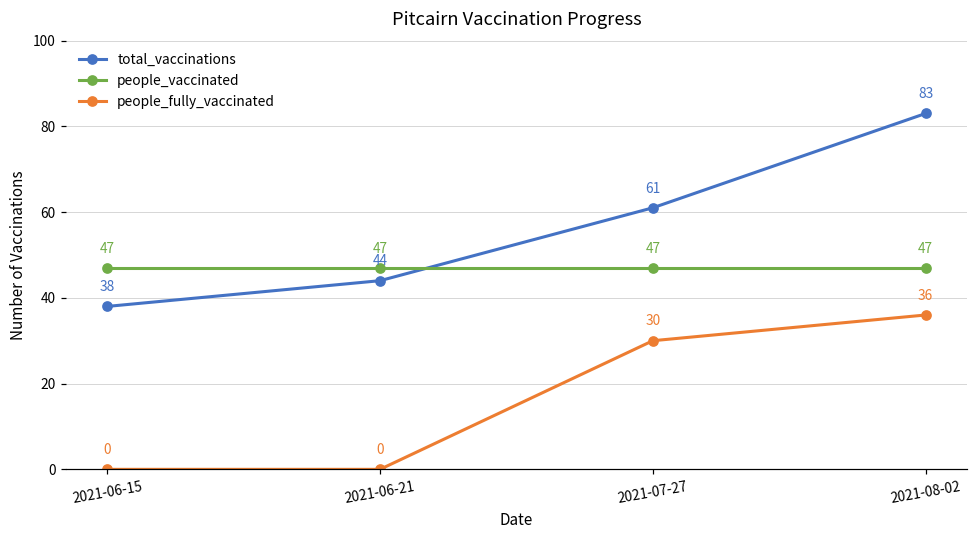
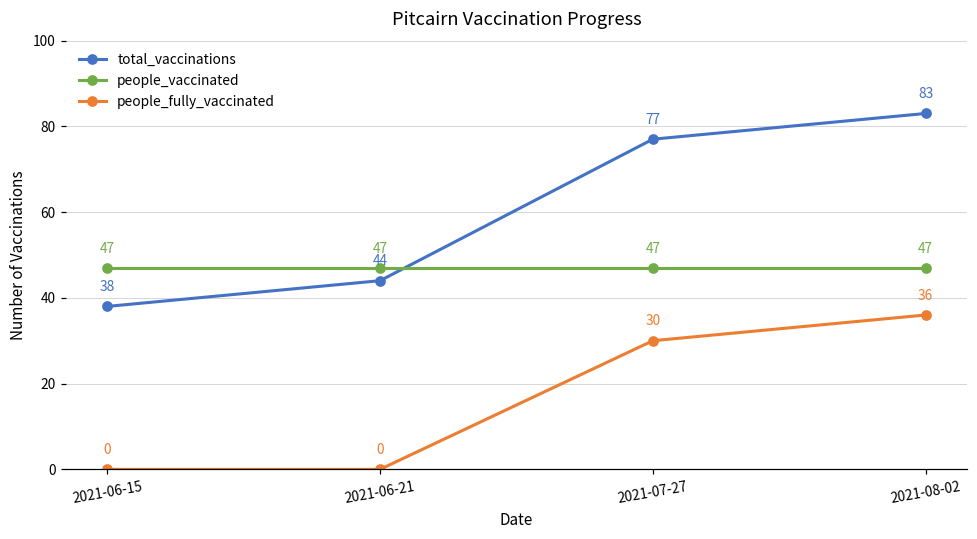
  {
    "total_vaccinations": {
      "2021-06-15": 38,
-     "2021-07-27": 61,
+     "2021-07-27": 77,
      "2021-08-02": 83
    },
    "people_vaccinated": {
      "2021-06-15": 47,
      "2021-06-21": 47,
      "2021-07-27": 47,
      "2021-08-02": 47
    },
    "people_fully_vaccinated": {
      "2021-06-15": 0,
      "2021-06-21": 0,
      "2021-07-27": 30,
      "2021-08-02": 36
    }
  }
